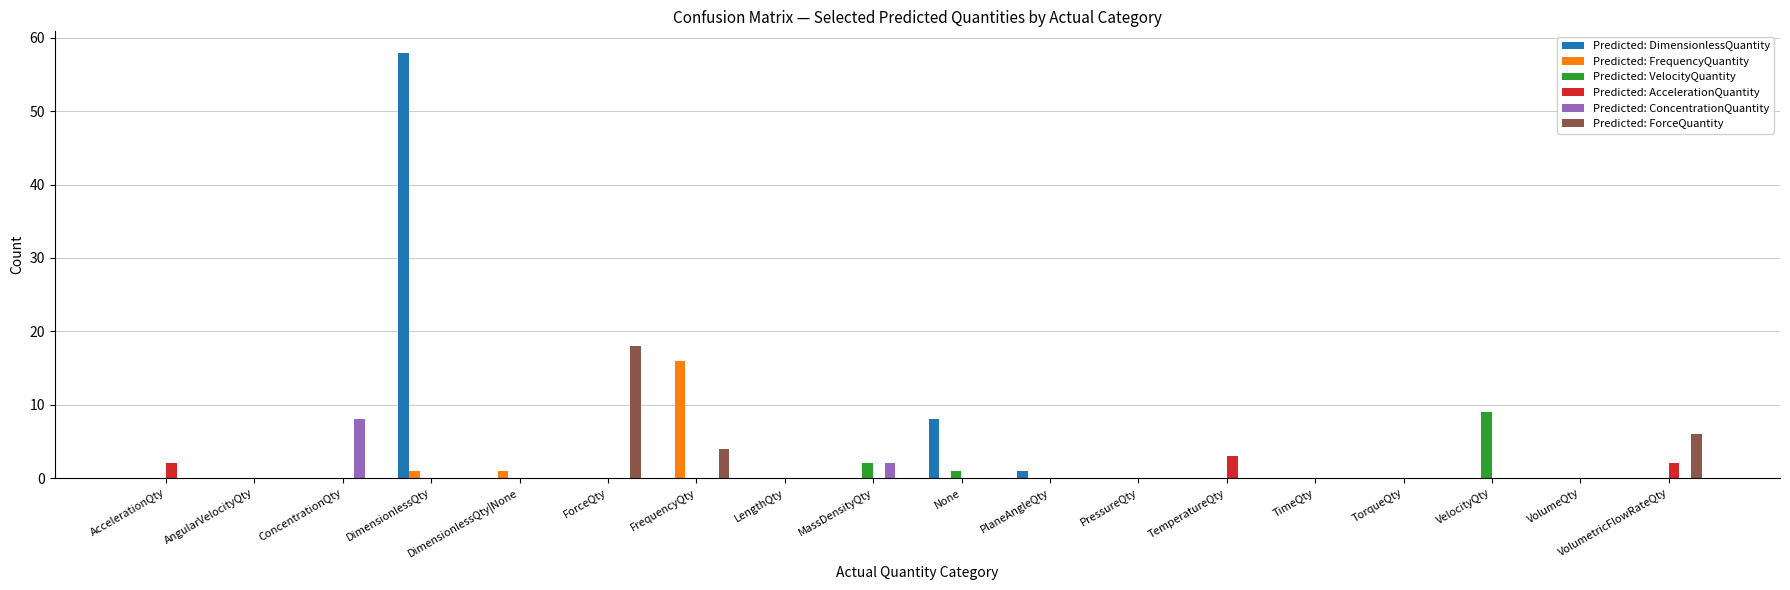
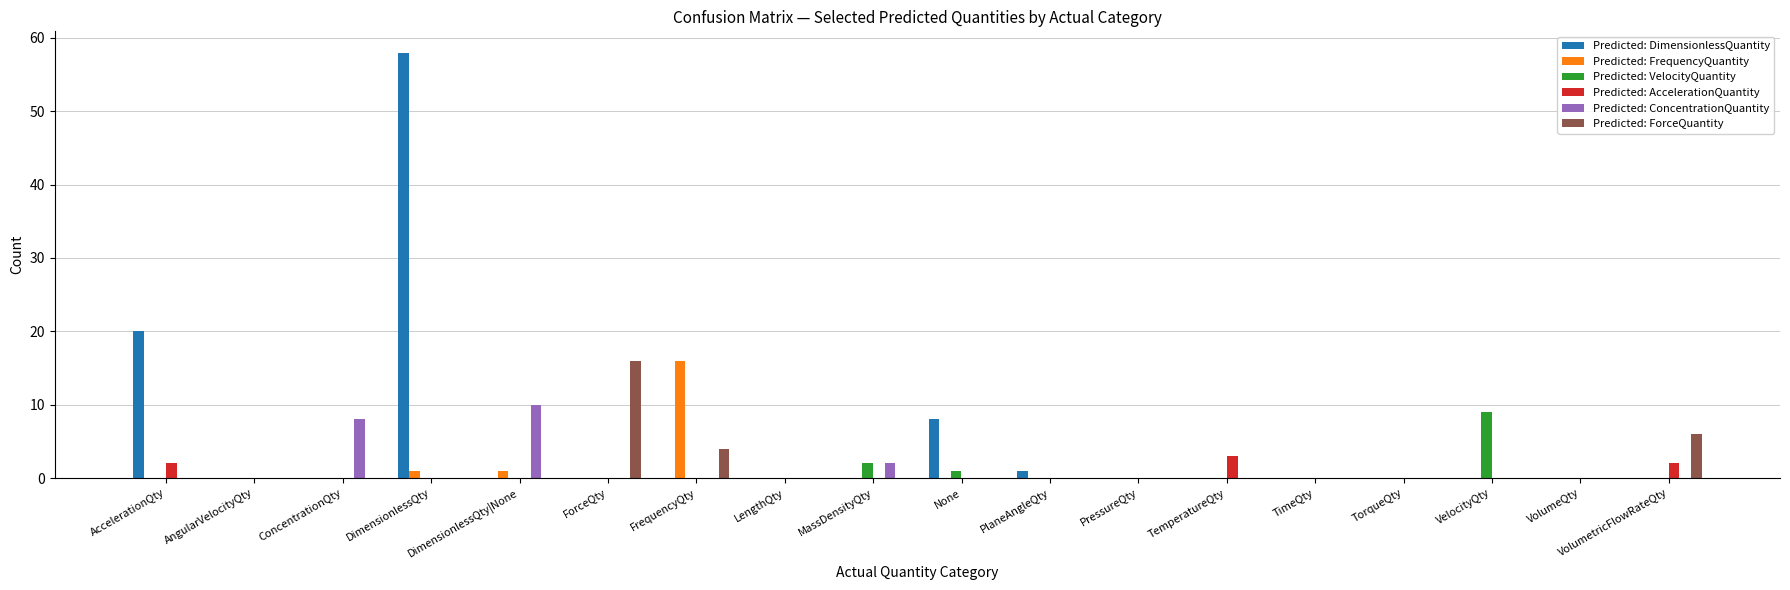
  {
    "Predicted: DimensionlessQuantity": {
-     "AccelerationQty": 0,
+     "AccelerationQty": 20,
      "AngularVelocityQty": 0,
      "ConcentrationQty": 0,
      "DimensionlessQty": 58,
      "DimensionlessQty|None": 0,
      "ForceQty": 0,
      "FrequencyQty": 0,
      "LengthQty": 0,
      "MassDensityQty": 0,
      "None": 8,
      "PlaneAngleQty": 1,
      "PressureQty": 0,
      "TemperatureQty": 0,
      "TimeQty": 0,
      "TorqueQty": 0,
      "VelocityQty": 0,
      "VolumeQty": 0,
      "VolumetricFlowRateQty": 0
    },
    "Predicted: FrequencyQuantity": {
      "AccelerationQty": 0,
      "AngularVelocityQty": 0,
      "ConcentrationQty": 0,
      "DimensionlessQty": 1,
      "DimensionlessQty|None": 1,
      "ForceQty": 0,
      "FrequencyQty": 16,
      "LengthQty": 0,
      "MassDensityQty": 0,
      "None": 0,
      "PlaneAngleQty": 0,
      "PressureQty": 0,
      "TemperatureQty": 0,
      "TimeQty": 0,
      "TorqueQty": 0,
      "VelocityQty": 0,
      "VolumeQty": 0,
      "VolumetricFlowRateQty": 0
    },
    "Predicted: VelocityQuantity": {
      "AccelerationQty": 0,
      "AngularVelocityQty": 0,
      "ConcentrationQty": 0,
      "DimensionlessQty": 0,
      "DimensionlessQty|None": 0,
      "ForceQty": 0,
      "FrequencyQty": 0,
      "LengthQty": 0,
      "MassDensityQty": 2,
      "None": 1,
      "PlaneAngleQty": 0,
      "PressureQty": 0,
      "TemperatureQty": 0,
      "TimeQty": 0,
      "TorqueQty": 0,
      "VelocityQty": 9,
      "VolumeQty": 0,
      "VolumetricFlowRateQty": 0
    },
    "Predicted: AccelerationQuantity": {
      "AccelerationQty": 2,
      "AngularVelocityQty": 0,
      "ConcentrationQty": 0,
      "DimensionlessQty": 0,
      "DimensionlessQty|None": 0,
      "ForceQty": 0,
      "FrequencyQty": 0,
      "LengthQty": 0,
      "MassDensityQty": 0,
      "None": 0,
      "PlaneAngleQty": 0,
      "PressureQty": 0,
      "TemperatureQty": 3,
      "TimeQty": 0,
      "TorqueQty": 0,
      "VelocityQty": 0,
      "VolumeQty": 0,
      "VolumetricFlowRateQty": 2
    },
    "Predicted: ConcentrationQuantity": {
      "AccelerationQty": 0,
      "AngularVelocityQty": 0,
      "ConcentrationQty": 8,
      "DimensionlessQty": 0,
-     "DimensionlessQty|None": 0,
+     "DimensionlessQty|None": 10,
      "ForceQty": 0,
      "FrequencyQty": 0,
      "LengthQty": 0,
      "MassDensityQty": 2,
      "None": 0,
      "PlaneAngleQty": 0,
      "PressureQty": 0,
      "TemperatureQty": 0,
      "TimeQty": 0,
      "TorqueQty": 0,
      "VelocityQty": 0,
      "VolumeQty": 0,
      "VolumetricFlowRateQty": 0
    },
    "Predicted: ForceQuantity": {
      "AccelerationQty": 0,
      "AngularVelocityQty": 0,
      "ConcentrationQty": 0,
      "DimensionlessQty": 0,
      "DimensionlessQty|None": 0,
-     "ForceQty": 18,
+     "ForceQty": 16,
      "FrequencyQty": 4,
      "LengthQty": 0,
      "MassDensityQty": 0,
      "None": 0,
      "PlaneAngleQty": 0,
      "PressureQty": 0,
      "TemperatureQty": 0,
      "TimeQty": 0,
      "TorqueQty": 0,
      "VelocityQty": 0,
      "VolumeQty": 0,
      "VolumetricFlowRateQty": 6
    }
  }
